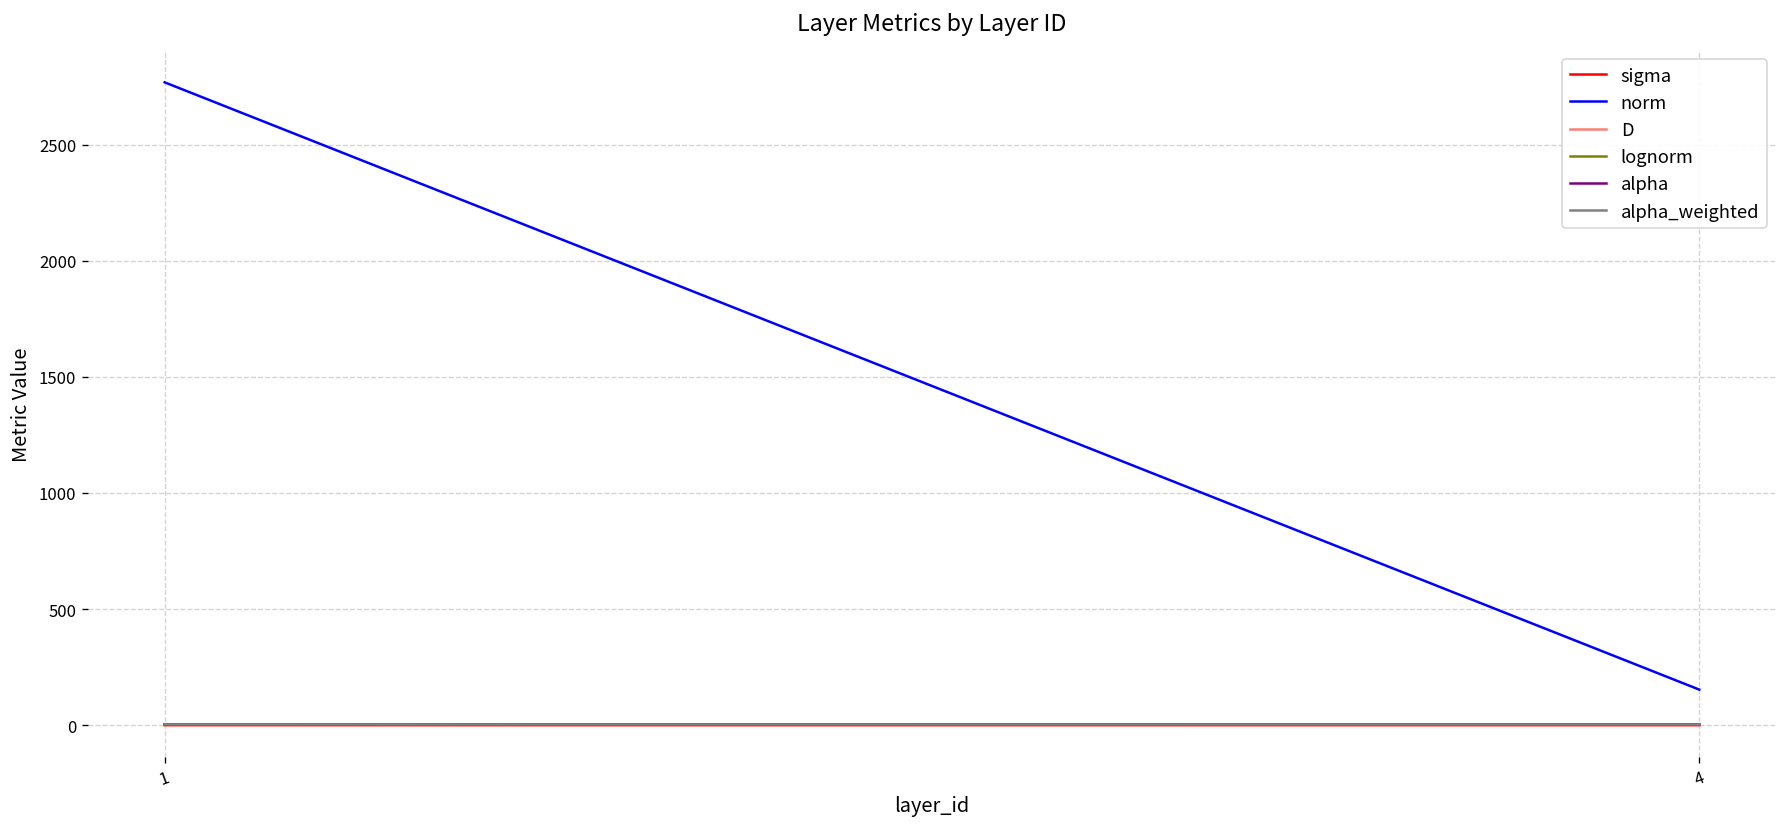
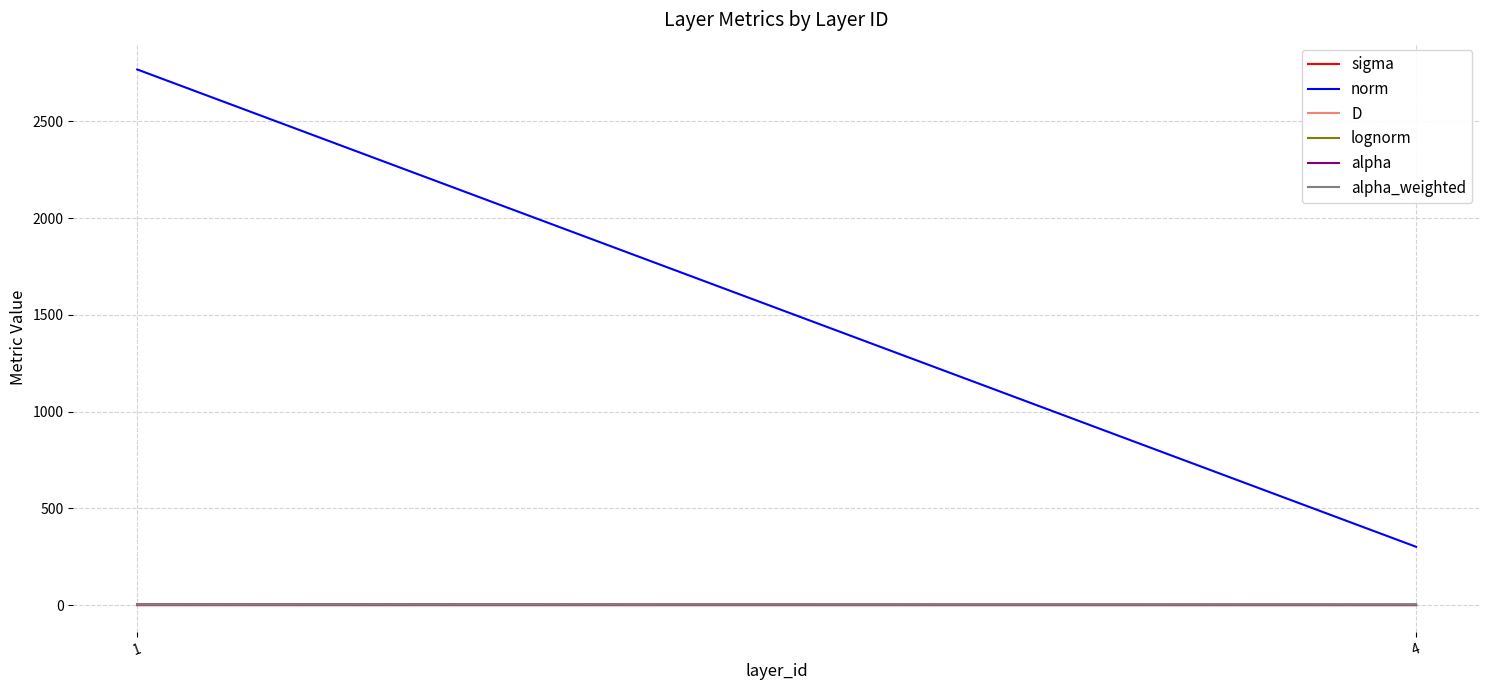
  {
    "norm": {
      "1": 2770,
-     "4": 150
+     "4": 300
    }
  }
